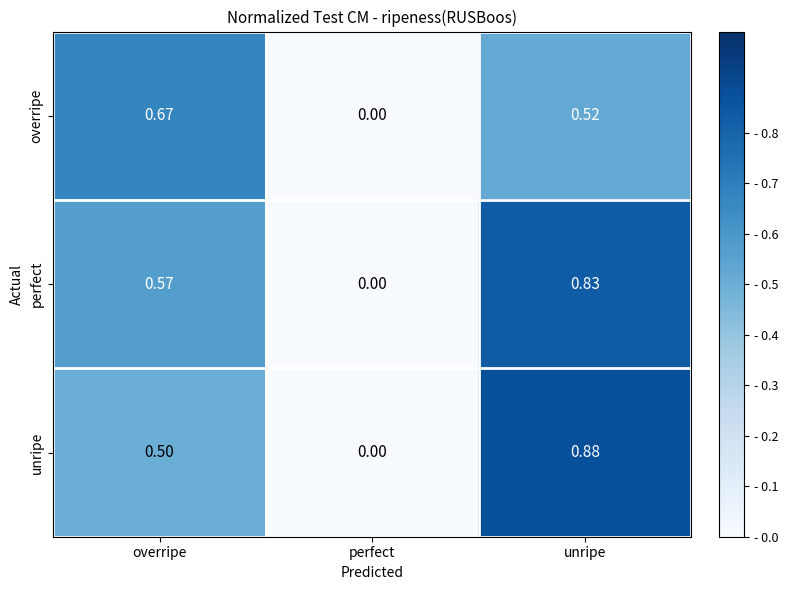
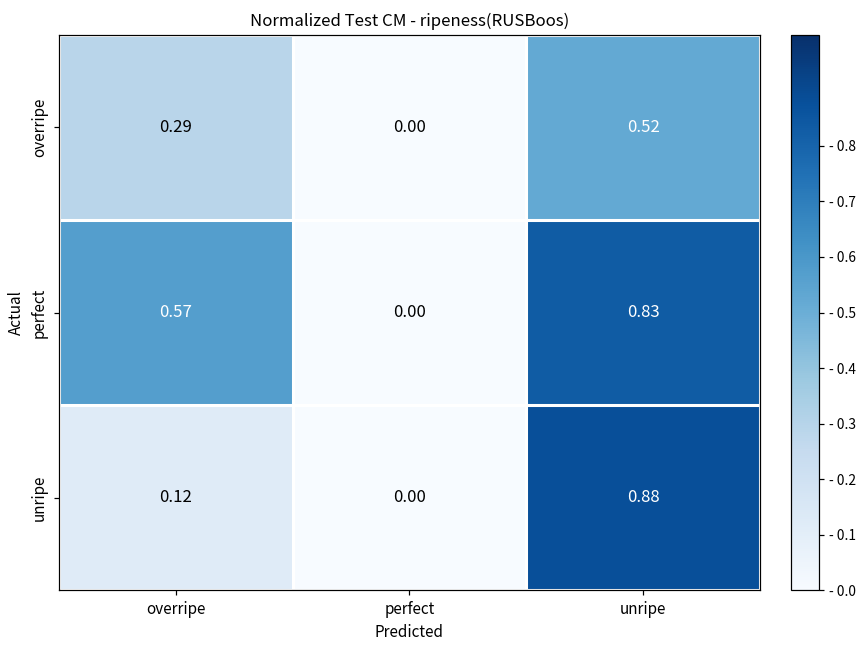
  {
    "overripe": {
-     "overripe": 0.67,
+     "overripe": 0.29,
      "perfect": 0.00,
      "unripe": 0.52
    },
    "perfect": {
      "overripe": 0.57,
      "perfect": 0.00,
      "unripe": 0.83
    },
    "unripe": {
-     "overripe": 0.50,
+     "overripe": 0.12,
      "perfect": 0.00,
      "unripe": 0.88
    }
  }
